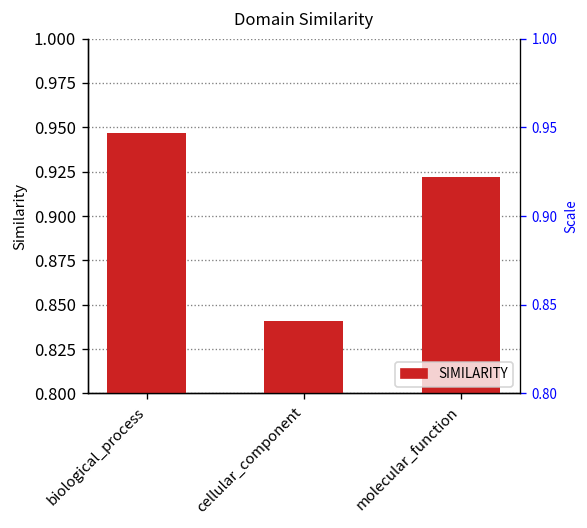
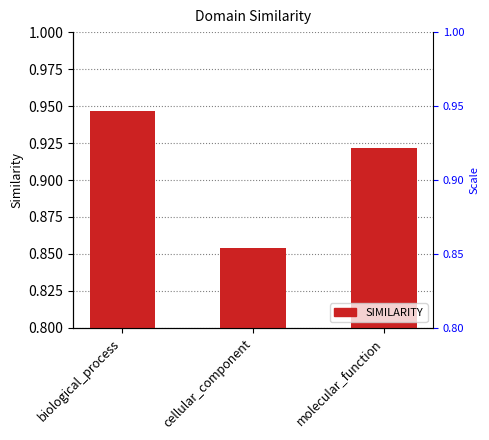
  {
    "biological_process": 0.947,
-   "cellular_component": 0.841,
+   "cellular_component": 0.854,
    "molecular_function": 0.922
  }
